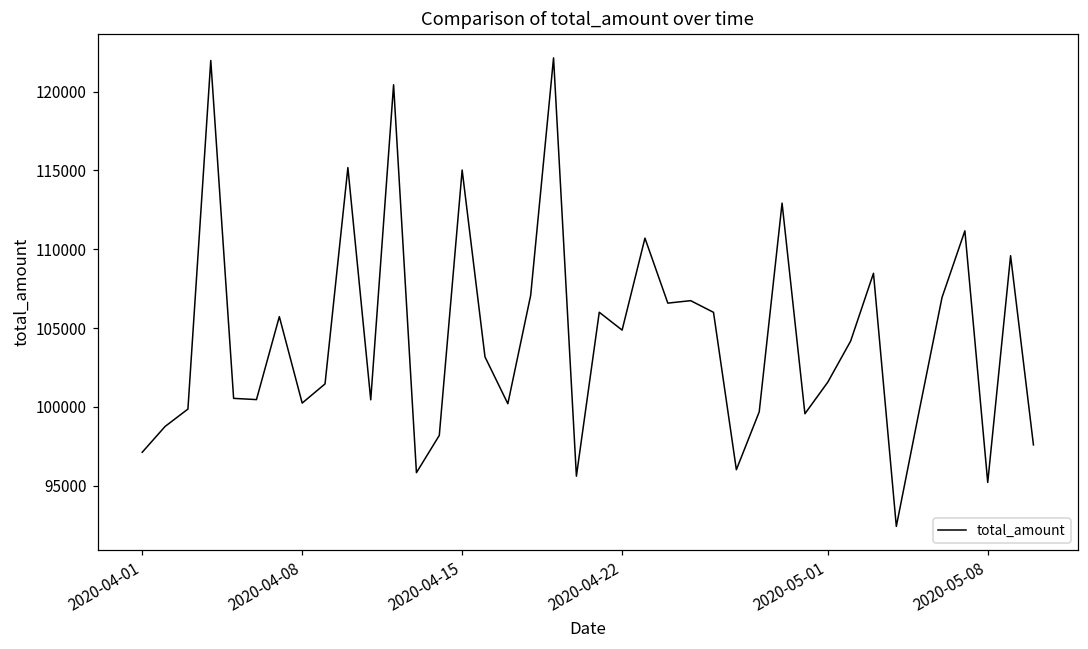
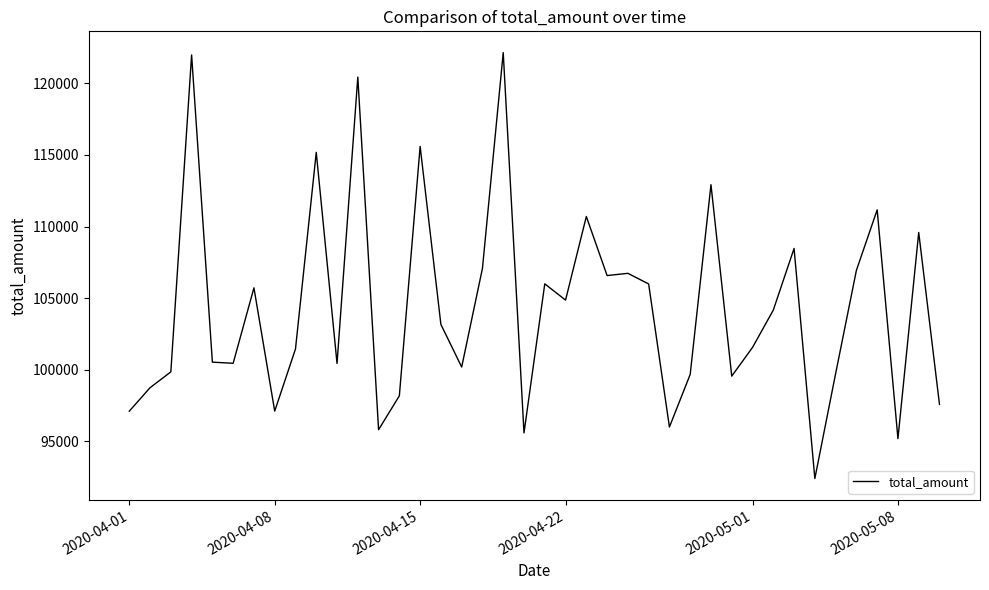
  {
    "2020-04-01": 97100,
-   "2020-04-08": 100200,
-   "2020-04-15": 115000,
+   "2020-04-08": 97100,
+   "2020-04-15": 115600,
    "2020-04-22": 104900,
    "2020-05-01": 101600,
    "2020-05-08": 95200
  }
